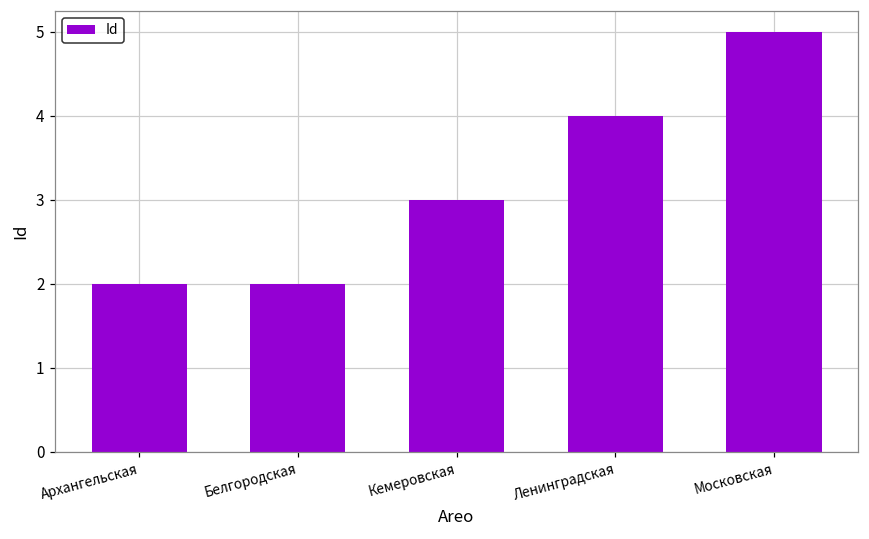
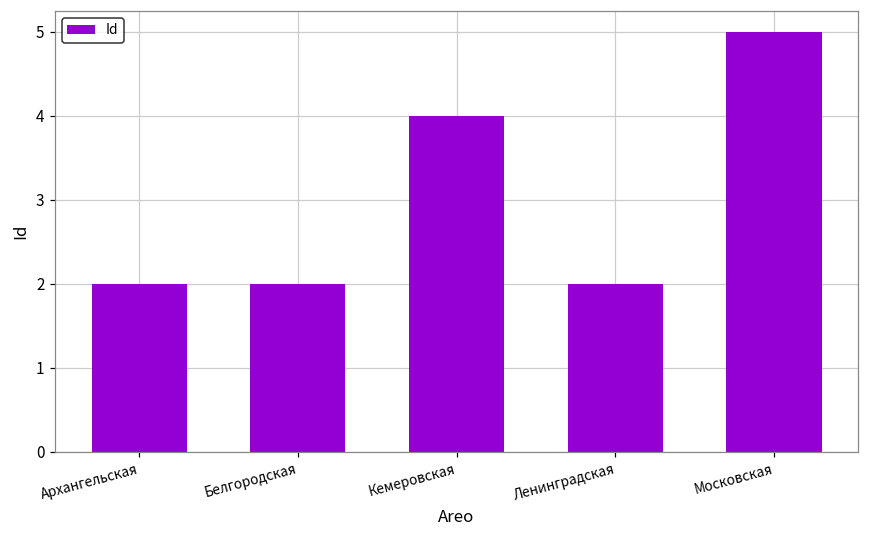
  {
    "Архангельская": 2,
    "Белгородская": 2,
-   "Кемеровская": 3,
-   "Ленинградская": 4,
+   "Кемеровская": 4,
+   "Ленинградская": 2,
    "Московская": 5
  }
